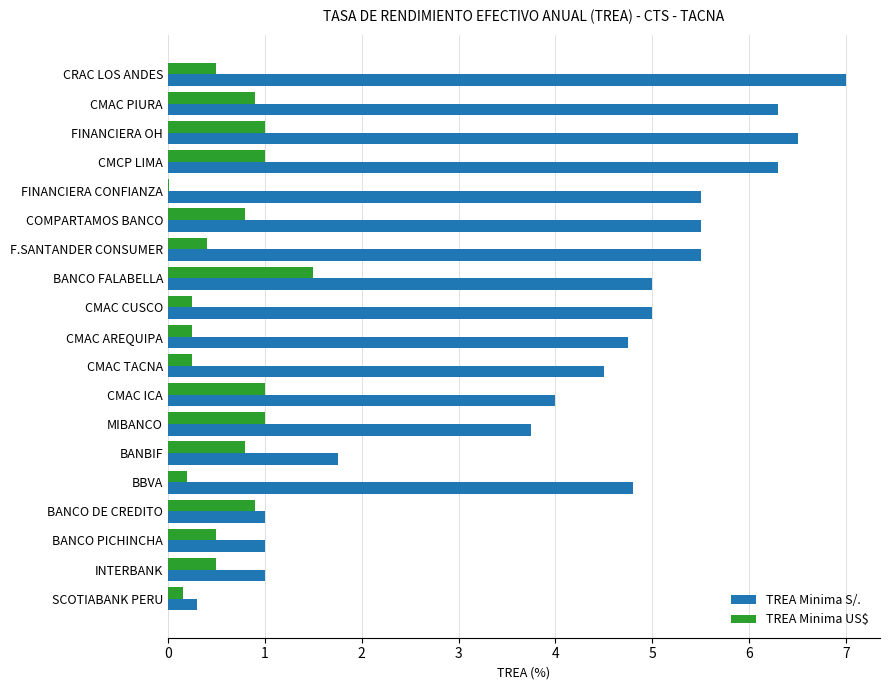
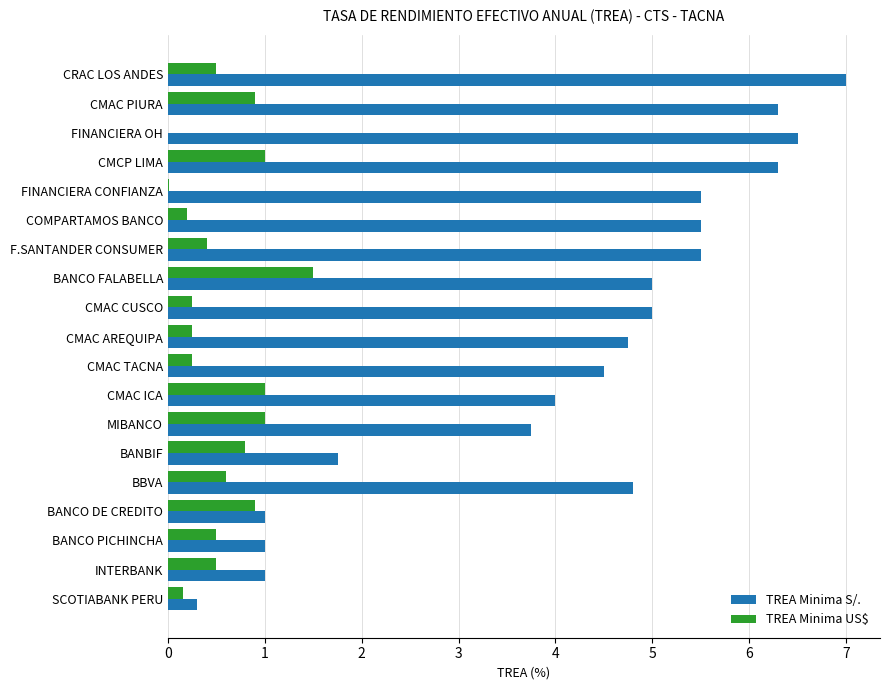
  {
    "TREA Minima S/.": {
      "CRAC LOS ANDES": 7.0,
      "CMAC PIURA": 6.3,
      "FINANCIERA OH": 6.5,
      "CMCP LIMA": 6.3,
      "FINANCIERA CONFIANZA": 5.5,
      "COMPARTAMOS BANCO": 5.5,
      "F.SANTANDER CONSUMER": 5.5,
      "BANCO FALABELLA": 5.0,
      "CMAC CUSCO": 5.0,
      "CMAC AREQUIPA": 4.8,
      "CMAC TACNA": 4.5,
      "CMAC ICA": 4.0,
      "MIBANCO": 3.8,
      "BANBIF": 1.8,
      "BBVA": 4.8,
      "BANCO DE CREDITO": 1.0,
      "BANCO PICHINCHA": 1.0,
      "INTERBANK": 1.0,
      "SCOTIABANK PERU": 0.3
    },
    "TREA Minima US$": {
      "CRAC LOS ANDES": 0.5,
      "CMAC PIURA": 0.9,
-     "FINANCIERA OH": 1,
+     "FINANCIERA OH": 0,
      "CMCP LIMA": 1.0,
-     "COMPARTAMOS BANCO": 0.8,
+     "COMPARTAMOS BANCO": 0.2,
      "F.SANTANDER CONSUMER": 0.4,
      "BANCO FALABELLA": 1.5,
      "CMAC CUSCO": 0.3,
      "CMAC AREQUIPA": 0.3,
      "CMAC TACNA": 0.3,
      "CMAC ICA": 1.0,
      "MIBANCO": 1.0,
      "BANBIF": 0.8,
-     "BBVA": 0.2,
+     "BBVA": 0.6,
      "BANCO DE CREDITO": 0.9,
      "BANCO PICHINCHA": 0.5,
      "INTERBANK": 0.5,
      "SCOTIABANK PERU": 0.2
    }
  }
